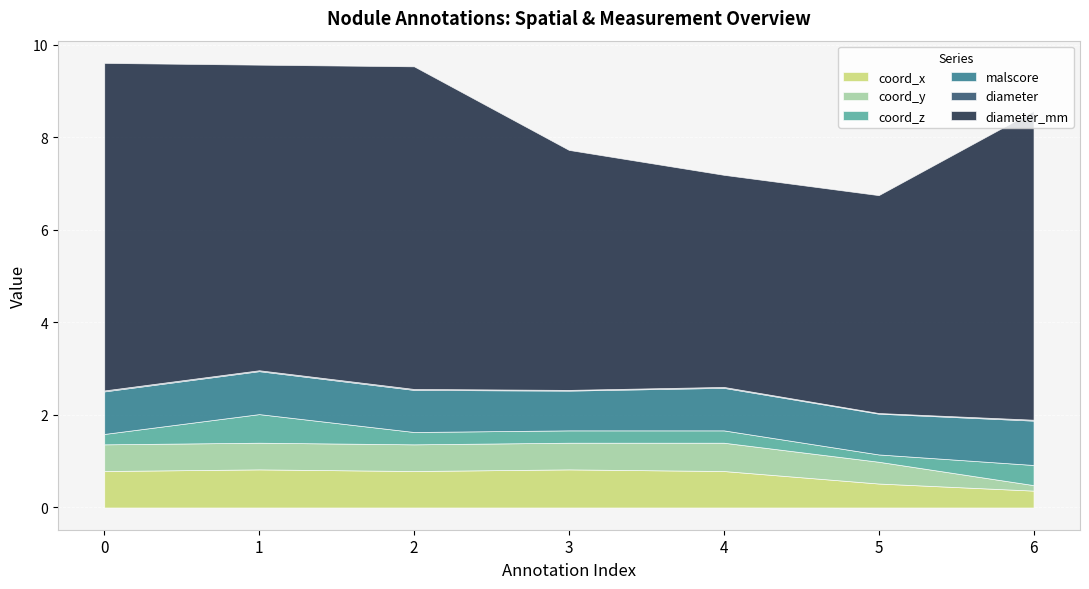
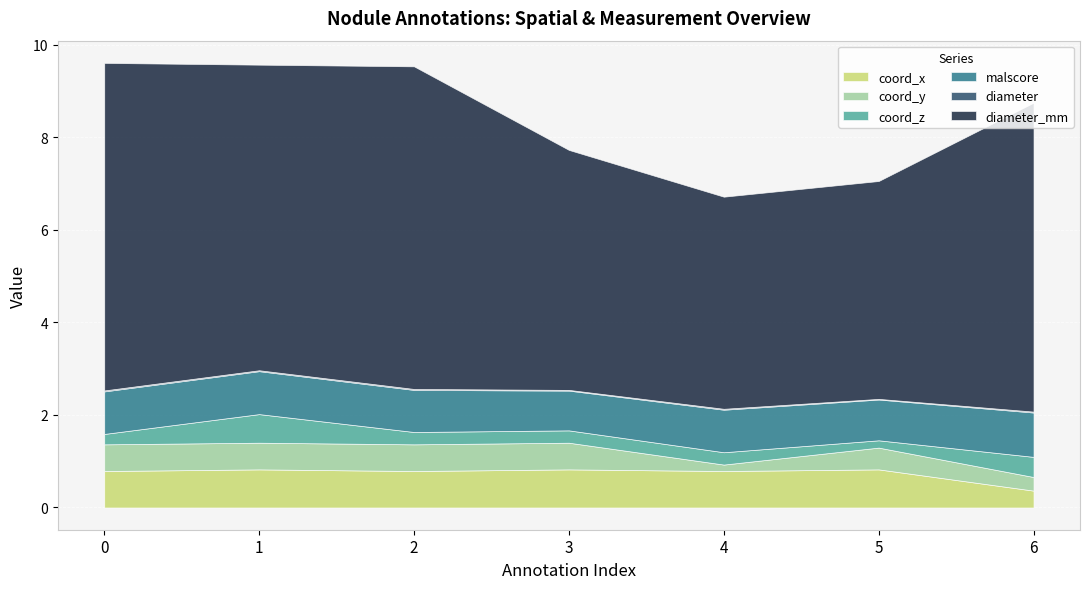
  {
    "coord_x": {
      "0": 0.8,
      "1": 0.8,
      "2": 0.8,
      "3": 0.8,
      "4": 0.8,
-     "5": 0.5,
+     "5": 0.8,
      "6": 0.4
    },
    "coord_y": {
      "0": 0.6,
      "1": 0.6,
      "2": 0.6,
      "3": 0.6,
-     "4": 0.6,
+     "4": 0.1,
      "5": 0.5,
-     "6": 0.1
+     "6": 0.3
    },
    "coord_z": {
      "0": 0.2,
      "1": 0.6,
      "2": 0.3,
      "3": 0.3,
      "4": 0.3,
      "5": 0.2,
      "6": 0.4
    },
    "diameter_mm": {
      "0": 7.1,
      "1": 6.6,
      "2": 7.0,
      "3": 5.2,
      "4": 4.6,
      "5": 4.7
    }
  }
